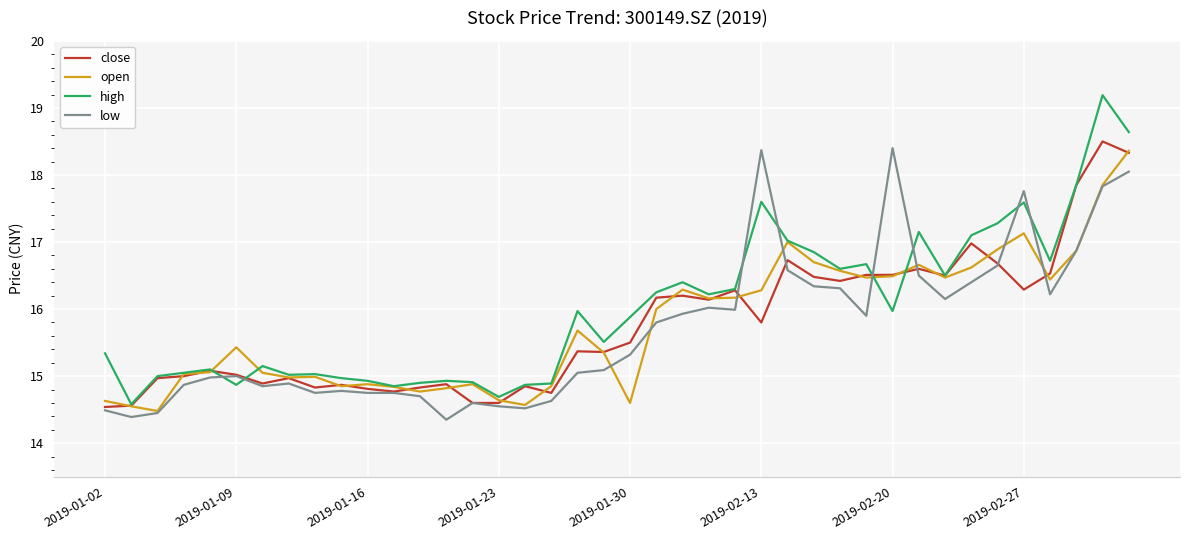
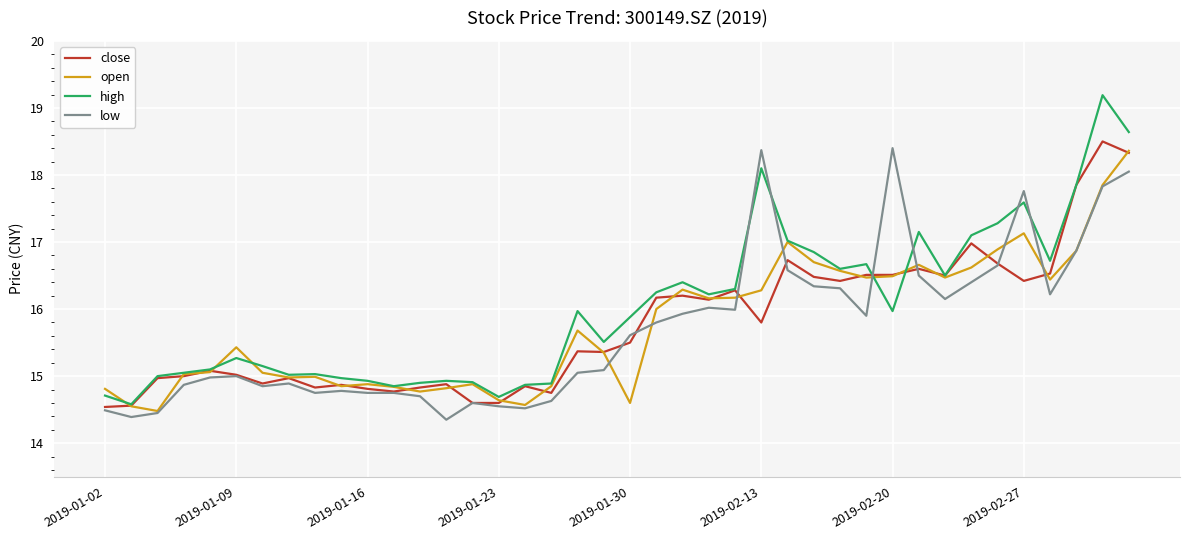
  {
    "close": {
      "2019-01-02": 14.5,
      "2019-01-16": 14.8,
      "2019-01-23": 14.6,
      "2019-01-30": 15.5,
      "2019-02-13": 15.8,
-     "2019-02-27": 16.3
+     "2019-02-27": 16.4
    },
    "open": {
-     "2019-01-02": 14.6,
+     "2019-01-02": 14.8,
      "2019-01-09": 15.4,
      "2019-01-16": 14.9,
      "2019-01-23": 14.6,
      "2019-01-30": 14.6,
      "2019-02-13": 16.3,
      "2019-02-27": 17.1
    },
    "high": {
-     "2019-01-02": 15.3,
-     "2019-01-09": 14.9,
+     "2019-01-02": 14.7,
+     "2019-01-09": 15.3,
      "2019-01-16": 14.9,
      "2019-01-23": 14.7,
      "2019-01-30": 15.9,
-     "2019-02-13": 17.6,
+     "2019-02-13": 18.1,
      "2019-02-20": 16.0,
      "2019-02-27": 17.6
    },
    "low": {
      "2019-01-02": 14.5,
      "2019-01-16": 14.8,
      "2019-01-23": 14.6,
-     "2019-01-30": 15.3,
+     "2019-01-30": 15.6,
      "2019-02-13": 18.4,
      "2019-02-20": 18.4,
      "2019-02-27": 17.8
    }
  }
